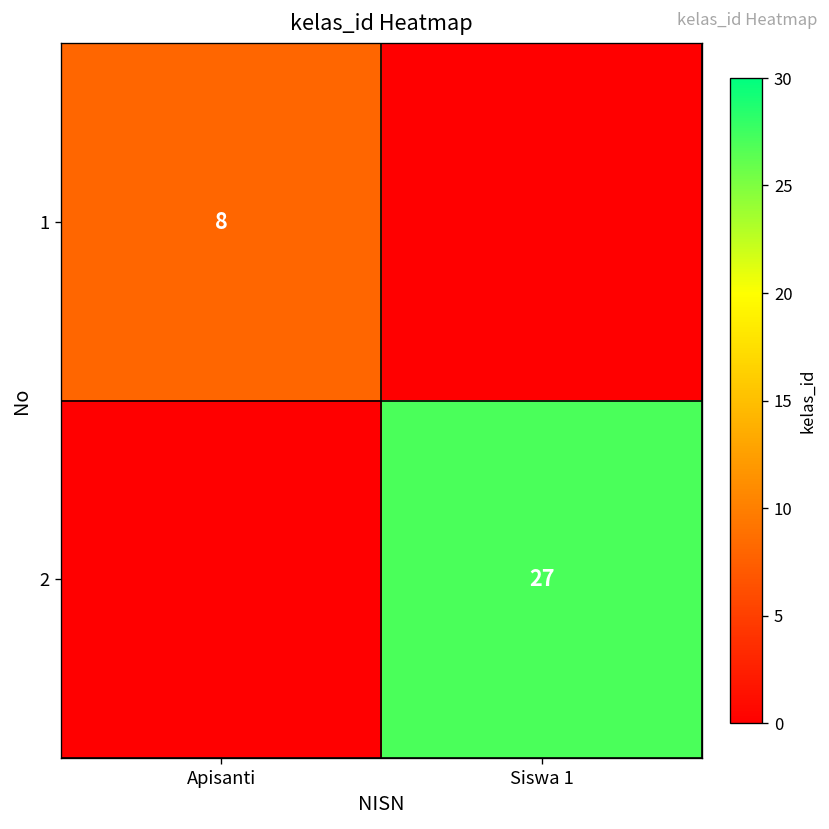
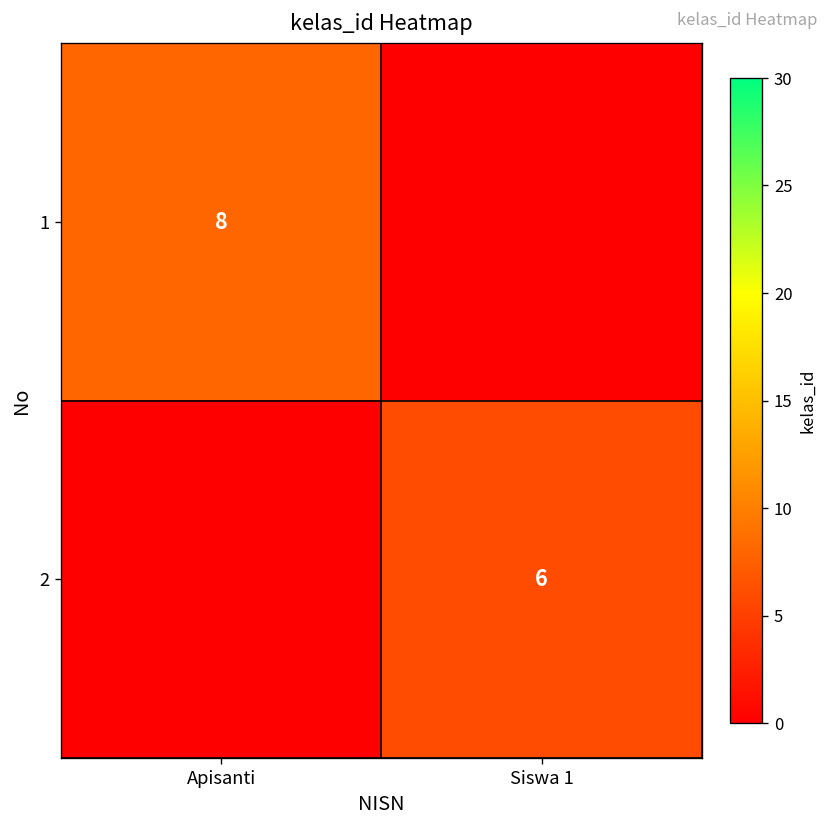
  {
    "1": {
      "Apisanti": 8
    },
    "2": {
-     "Siswa 1": 27
+     "Siswa 1": 6
    }
  }
